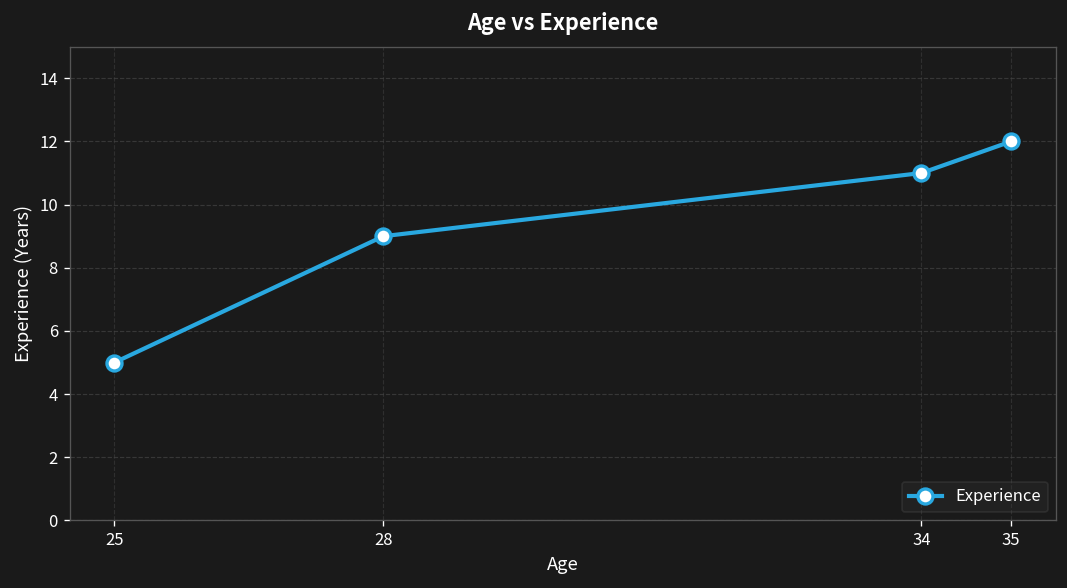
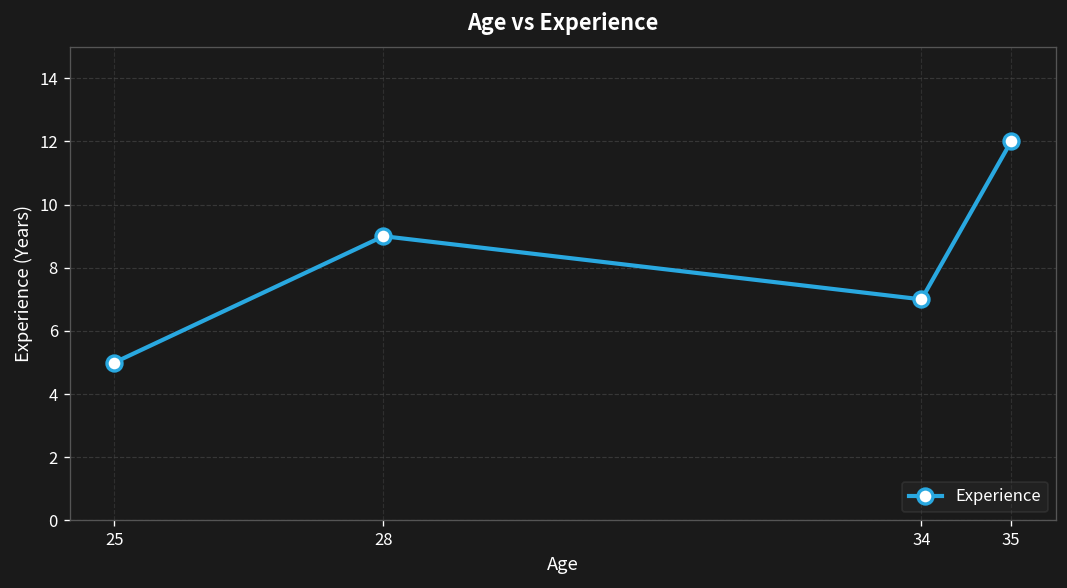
  {
    "25": 5,
    "28": 9,
-   "34": 11,
+   "34": 7,
    "35": 12
  }
